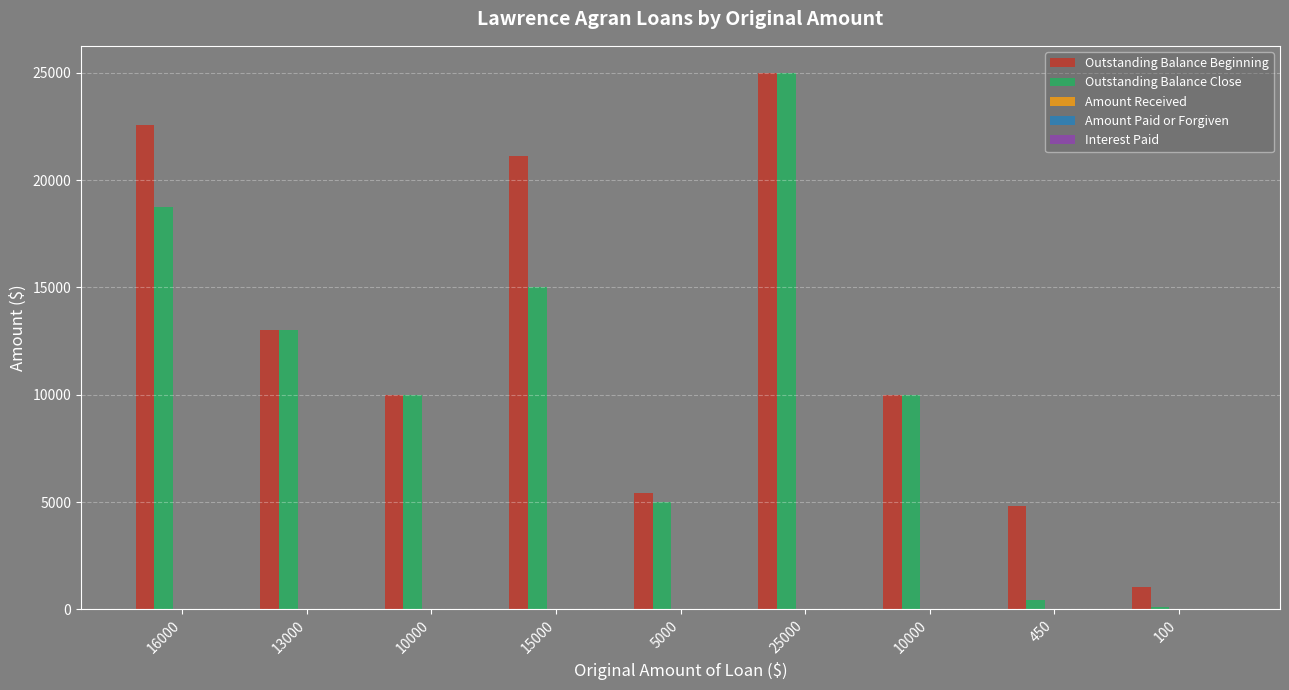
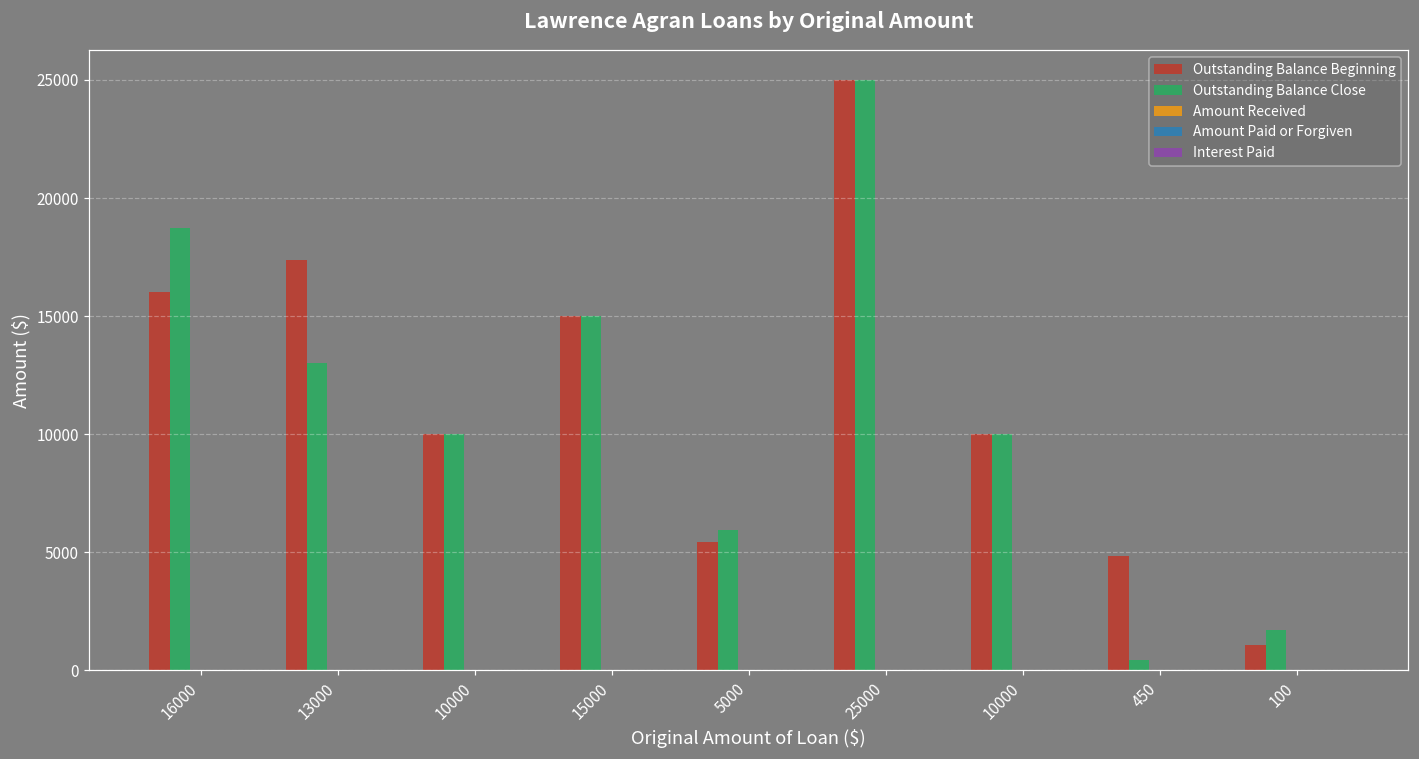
  {
    "Outstanding Balance Beginning": {
-     "16000": 22500,
-     "13000": 13000,
-     "15000": 21100,
+     "16000": 16000,
+     "13000": 17400,
+     "15000": 15000,
      "5000": 5400,
      "25000": 25000,
      "450": 4800,
      "100": 1100
    },
    "Outstanding Balance Close": {
      "16000": 18700,
      "13000": 13000,
      "15000": 15000,
-     "5000": 5000,
+     "5000": 5900,
      "25000": 25000,
      "450": 500,
-     "100": 100
+     "100": 1700
    },
    "Amount Received": {
      "16000": 0,
      "13000": 0,
      "15000": 0,
      "5000": 0,
      "25000": 0,
      "450": 0,
      "100": 0
    },
    "Amount Paid or Forgiven": {
      "16000": 0,
      "13000": 0,
      "15000": 0,
      "5000": 0,
      "25000": 0,
      "450": 0,
      "100": 0
    },
    "Interest Paid": {
      "16000": 0,
      "13000": 0,
      "15000": 0,
      "5000": 0,
      "25000": 0,
      "450": 0,
      "100": 0
    }
  }
